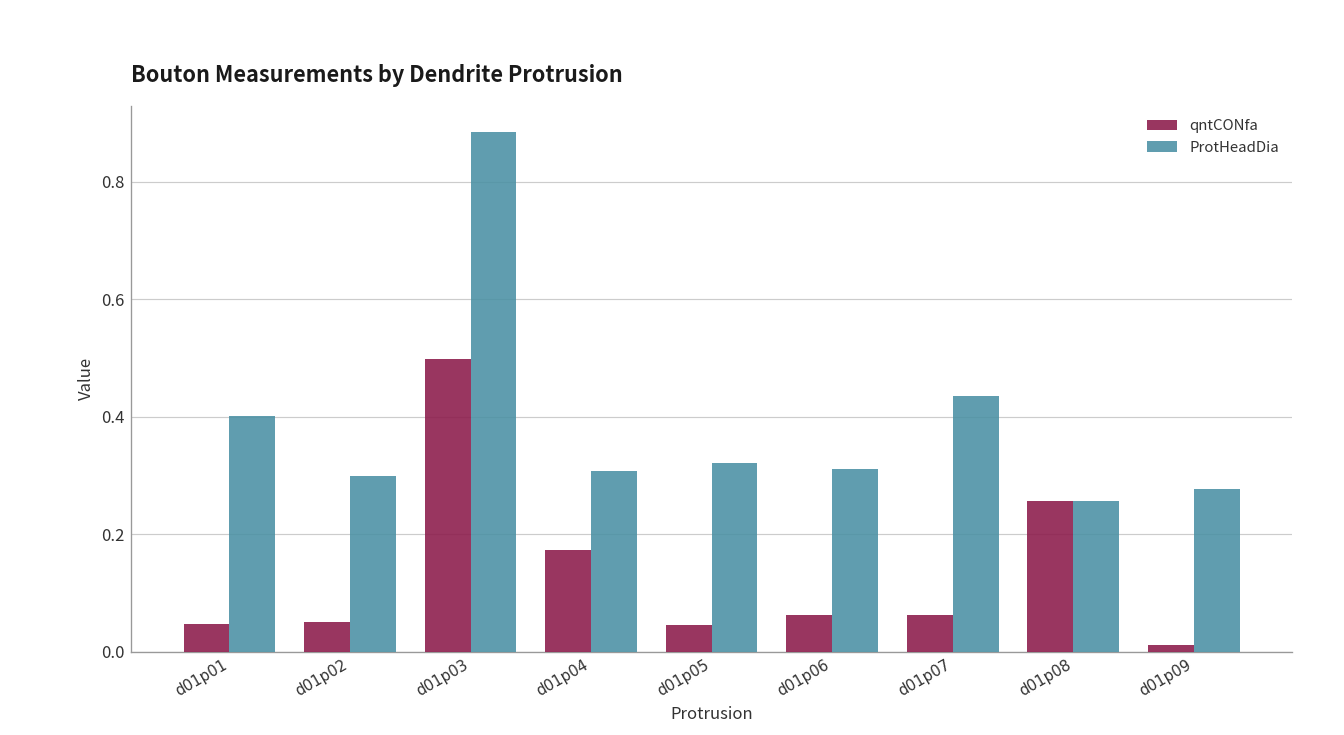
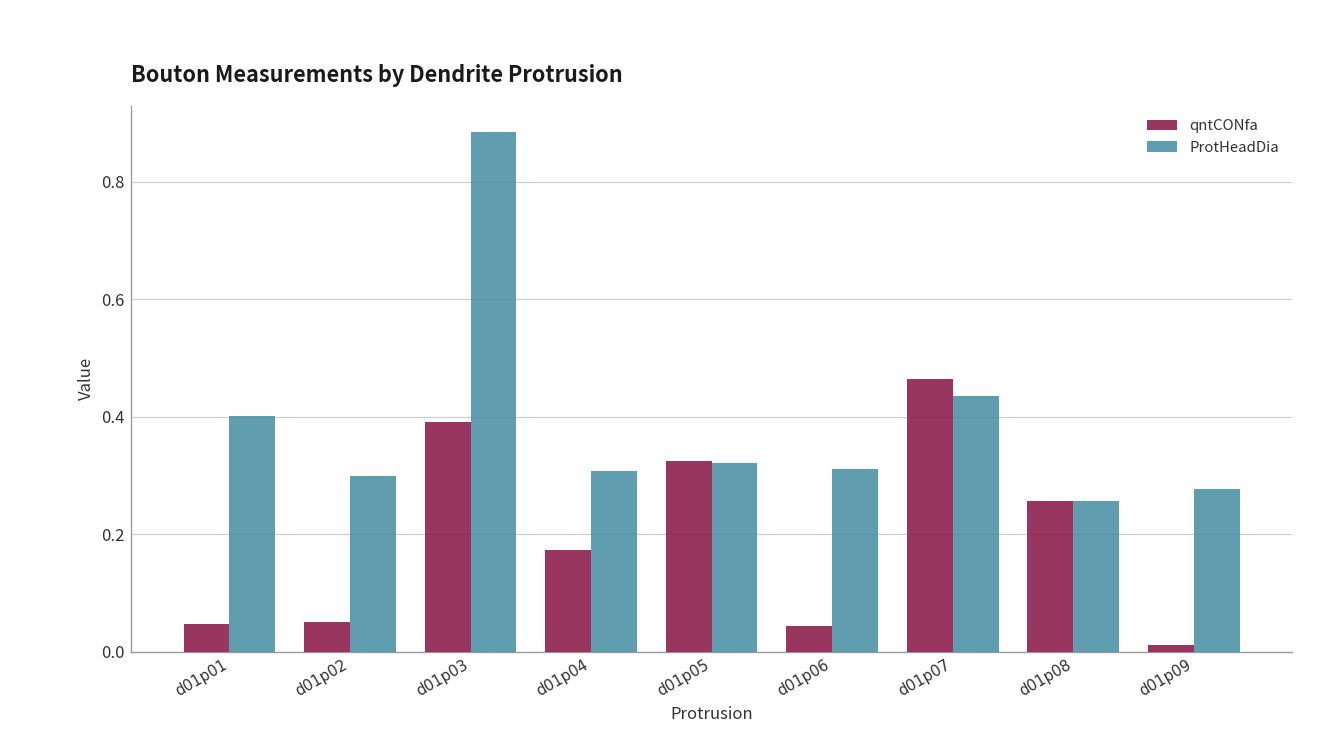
  {
    "qntCONfa": {
      "d01p01": 0.05,
      "d01p02": 0.05,
-     "d01p03": 0.50,
+     "d01p03": 0.39,
      "d01p04": 0.17,
-     "d01p05": 0.04,
-     "d01p06": 0.06,
-     "d01p07": 0.06,
+     "d01p05": 0.32,
+     "d01p06": 0.04,
+     "d01p07": 0.46,
      "d01p08": 0.26,
      "d01p09": 0.01
    },
    "ProtHeadDia": {
      "d01p01": 0.40,
      "d01p02": 0.30,
      "d01p03": 0.89,
      "d01p04": 0.31,
      "d01p05": 0.32,
      "d01p06": 0.31,
      "d01p07": 0.43,
      "d01p08": 0.26,
      "d01p09": 0.28
    }
  }
